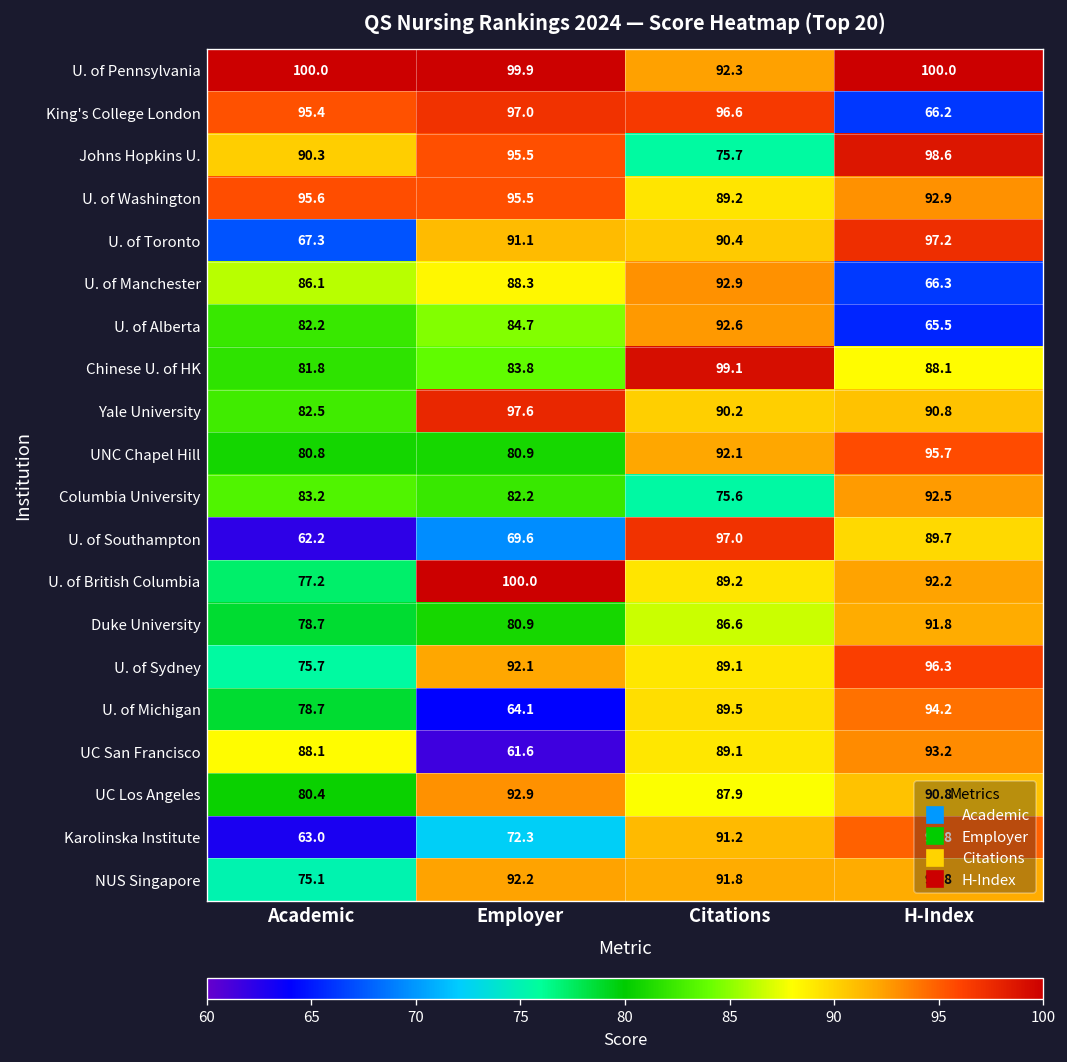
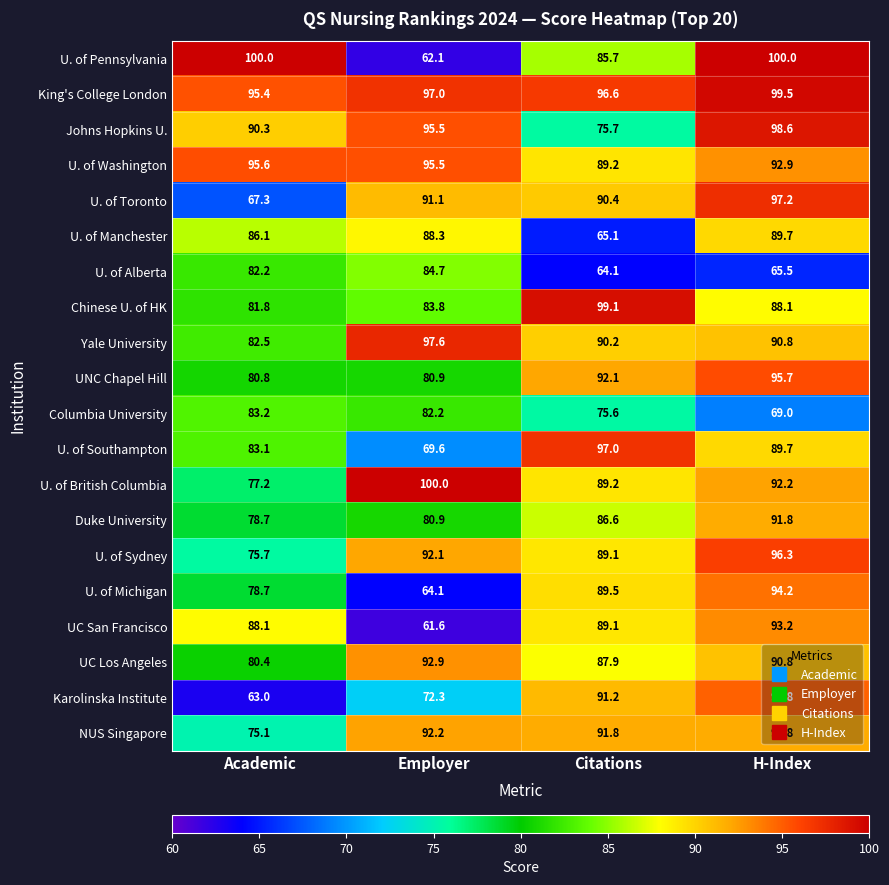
  {
    "U. of Pennsylvania": {
      "Academic": 100.0,
-     "Employer": 99.9,
-     "Citations": 92.3,
+     "Employer": 62.1,
+     "Citations": 85.7,
      "H-Index": 100.0
    },
    "King's College London": {
      "Academic": 95.4,
      "Employer": 97.0,
      "Citations": 96.6,
-     "H-Index": 66.2
+     "H-Index": 99.5
    },
    "Johns Hopkins U.": {
      "Academic": 90.3,
      "Employer": 95.5,
      "Citations": 75.7,
      "H-Index": 98.6
    },
    "U. of Washington": {
      "Academic": 95.6,
      "Employer": 95.5,
      "Citations": 89.2,
      "H-Index": 92.9
    },
    "U. of Toronto": {
      "Academic": 67.3,
      "Employer": 91.1,
      "Citations": 90.4,
      "H-Index": 97.2
    },
    "U. of Manchester": {
      "Academic": 86.1,
      "Employer": 88.3,
-     "Citations": 92.9,
-     "H-Index": 66.3
+     "Citations": 65.1,
+     "H-Index": 89.7
    },
    "U. of Alberta": {
      "Academic": 82.2,
      "Employer": 84.7,
-     "Citations": 92.6,
+     "Citations": 64.1,
      "H-Index": 65.5
    },
    "Chinese U. of HK": {
      "Academic": 81.8,
      "Employer": 83.8,
      "Citations": 99.1,
      "H-Index": 88.1
    },
    "Yale University": {
      "Academic": 82.5,
      "Employer": 97.6,
      "Citations": 90.2,
      "H-Index": 90.8
    },
    "UNC Chapel Hill": {
      "Academic": 80.8,
      "Employer": 80.9,
      "Citations": 92.1,
      "H-Index": 95.7
    },
    "Columbia University": {
      "Academic": 83.2,
      "Employer": 82.2,
      "Citations": 75.6,
-     "H-Index": 92.5
+     "H-Index": 69.0
    },
    "U. of Southampton": {
-     "Academic": 62.2,
+     "Academic": 83.1,
      "Employer": 69.6,
      "Citations": 97.0,
      "H-Index": 89.7
    },
    "U. of British Columbia": {
      "Academic": 77.2,
      "Employer": 100.0,
      "Citations": 89.2,
      "H-Index": 92.2
    },
    "Duke University": {
      "Academic": 78.7,
      "Employer": 80.9,
      "Citations": 86.6,
      "H-Index": 91.8
    },
    "U. of Sydney": {
      "Academic": 75.7,
      "Employer": 92.1,
      "Citations": 89.1,
      "H-Index": 96.3
    },
    "U. of Michigan": {
      "Academic": 78.7,
      "Employer": 64.1,
      "Citations": 89.5,
      "H-Index": 94.2
    },
    "UC San Francisco": {
      "Academic": 88.1,
      "Employer": 61.6,
      "Citations": 89.1,
      "H-Index": 93.2
    },
    "UC Los Angeles": {
      "Academic": 80.4,
      "Employer": 92.9,
      "Citations": 87.9
    },
    "Karolinska Institute": {
      "Academic": 63.0,
      "Employer": 72.3,
      "Citations": 91.2
    },
    "NUS Singapore": {
      "Academic": 75.1,
      "Employer": 92.2,
      "Citations": 91.8
    }
  }
